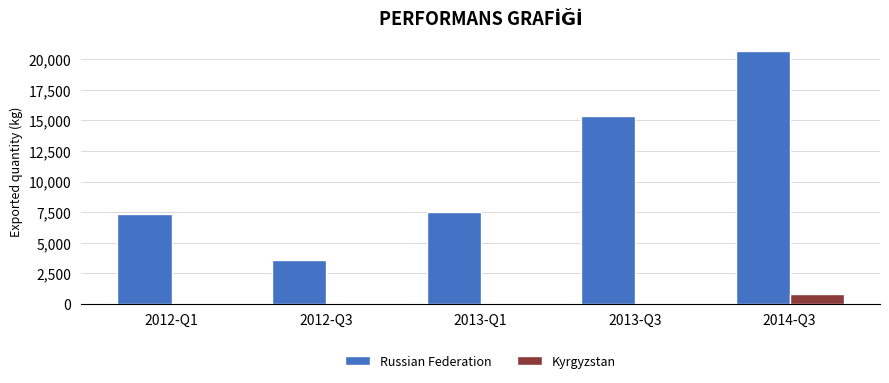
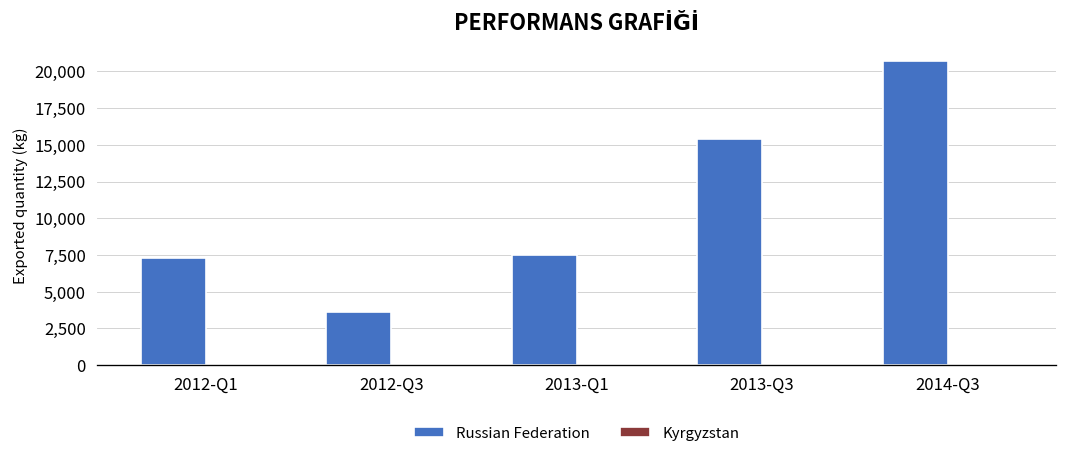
  {
    "Russian Federation": {
      "2012-Q1": "7,300",
      "2012-Q3": "3,600",
      "2013-Q1": "7,500",
      "2013-Q3": "15,400",
      "2014-Q3": "20,700"
    },
    "Kyrgyzstan": {
      "2012-Q1": "0",
      "2012-Q3": "0",
      "2013-Q1": "0",
      "2013-Q3": "0",
-     "2014-Q3": "800"
+     "2014-Q3": "0"
    }
  }
